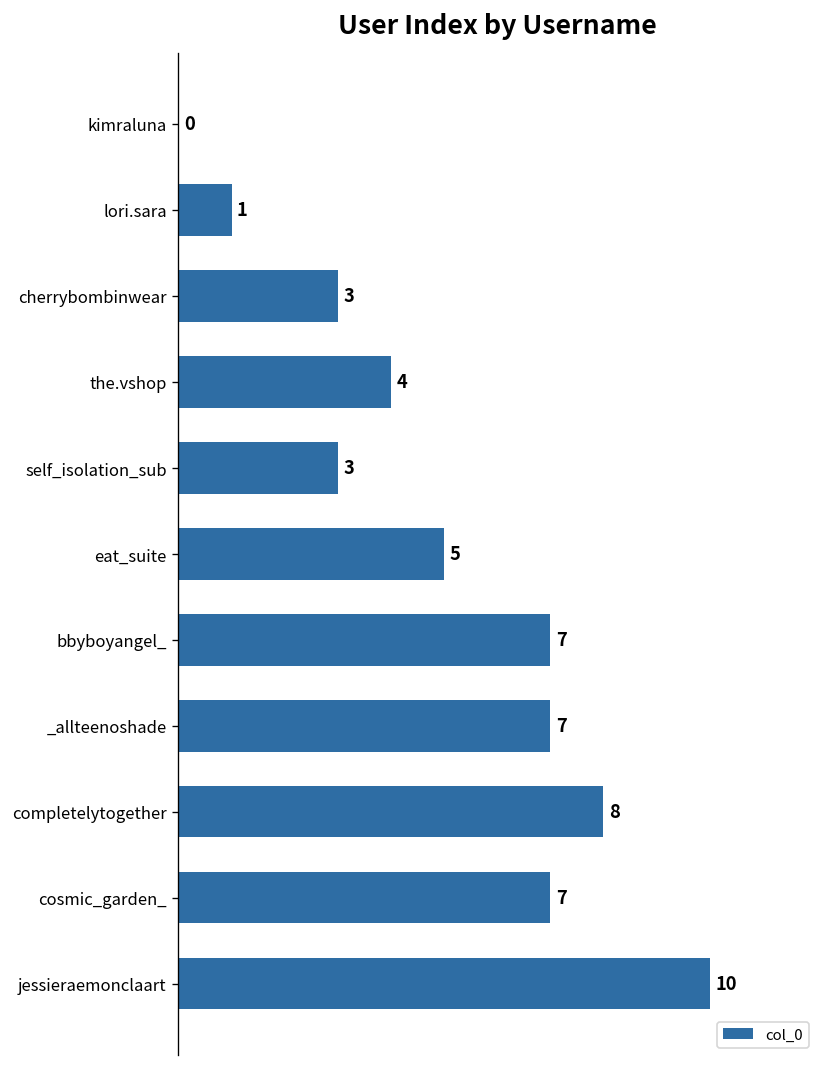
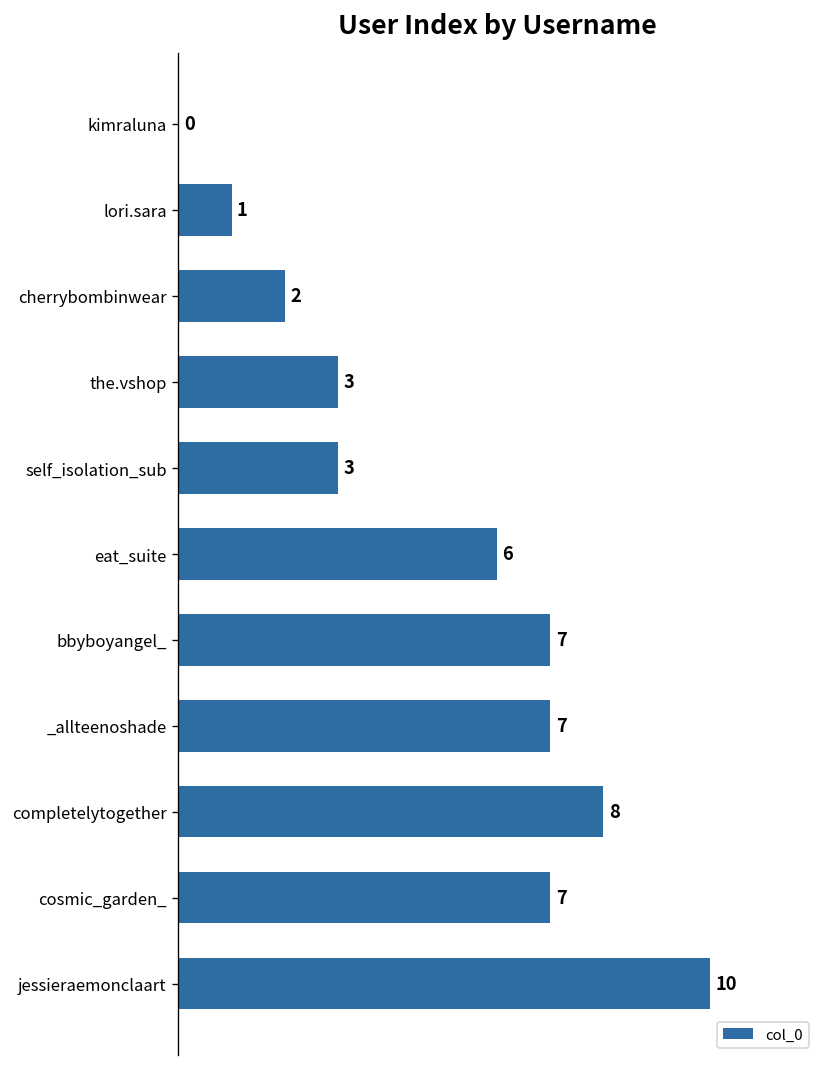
  {
    "kimraluna": 0,
    "lori.sara": 1,
-   "cherrybombinwear": 3,
-   "the.vshop": 4,
+   "cherrybombinwear": 2,
+   "the.vshop": 3,
    "self_isolation_sub": 3,
-   "eat_suite": 5,
+   "eat_suite": 6,
    "bbyboyangel_": 7,
    "_allteenoshade": 7,
    "completelytogether": 8,
    "cosmic_garden_": 7,
    "jessieraemonclaart": 10
  }
